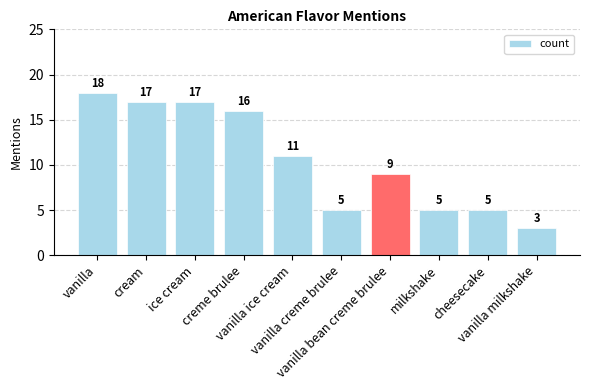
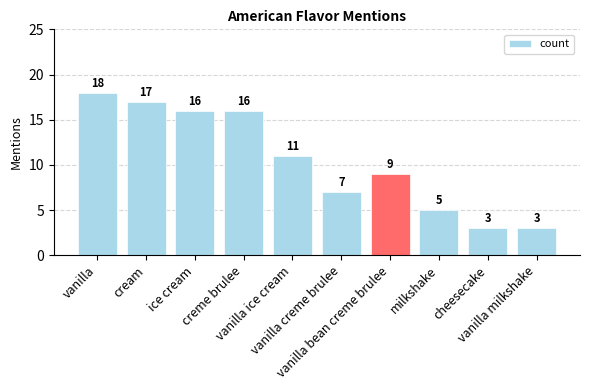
  {
    "vanilla": 18,
    "cream": 17,
-   "ice cream": 17,
+   "ice cream": 16,
    "creme brulee": 16,
    "vanilla ice cream": 11,
-   "vanilla creme brulee": 5,
+   "vanilla creme brulee": 7,
    "vanilla bean creme brulee": 9,
    "milkshake": 5,
-   "cheesecake": 5,
+   "cheesecake": 3,
    "vanilla milkshake": 3
  }
